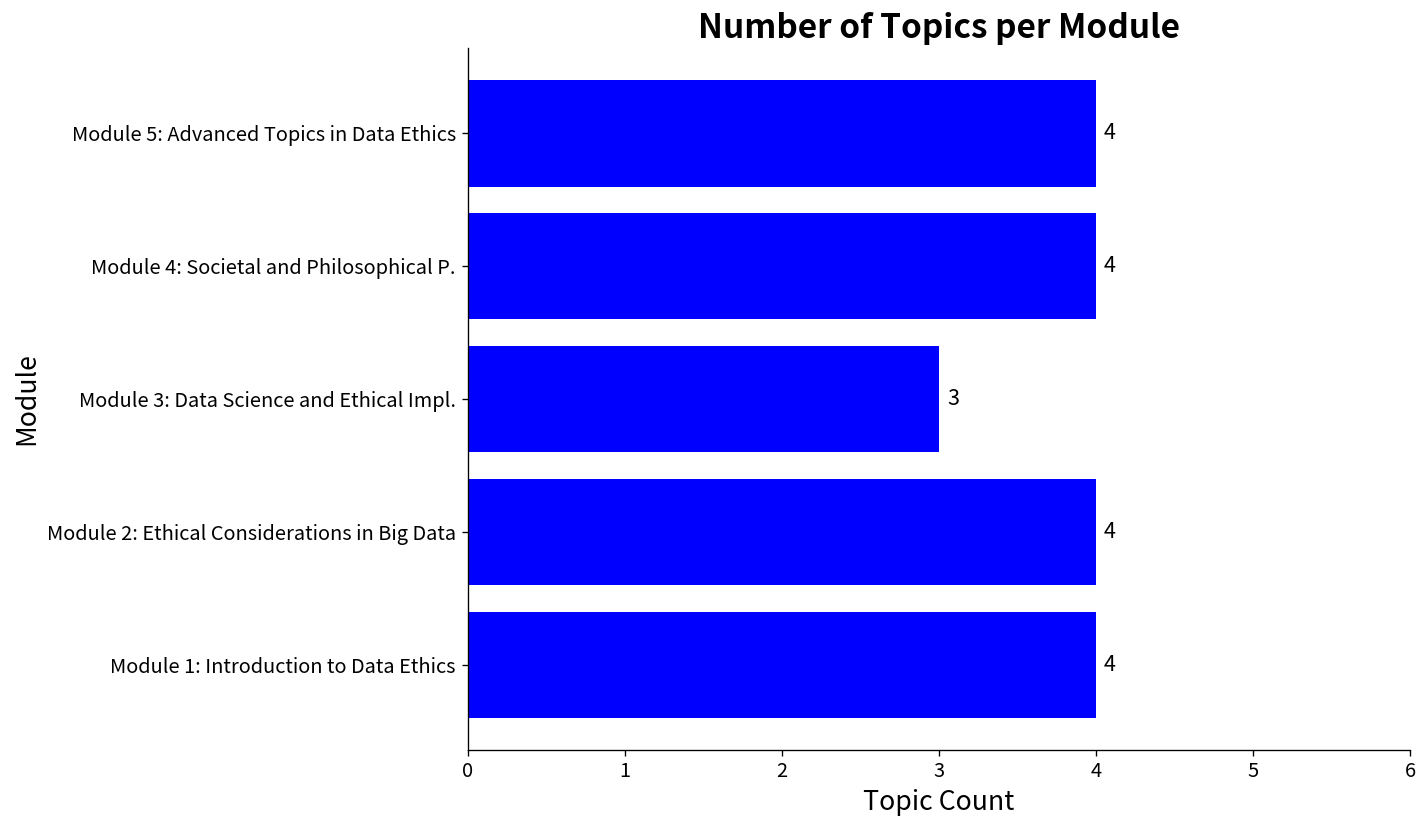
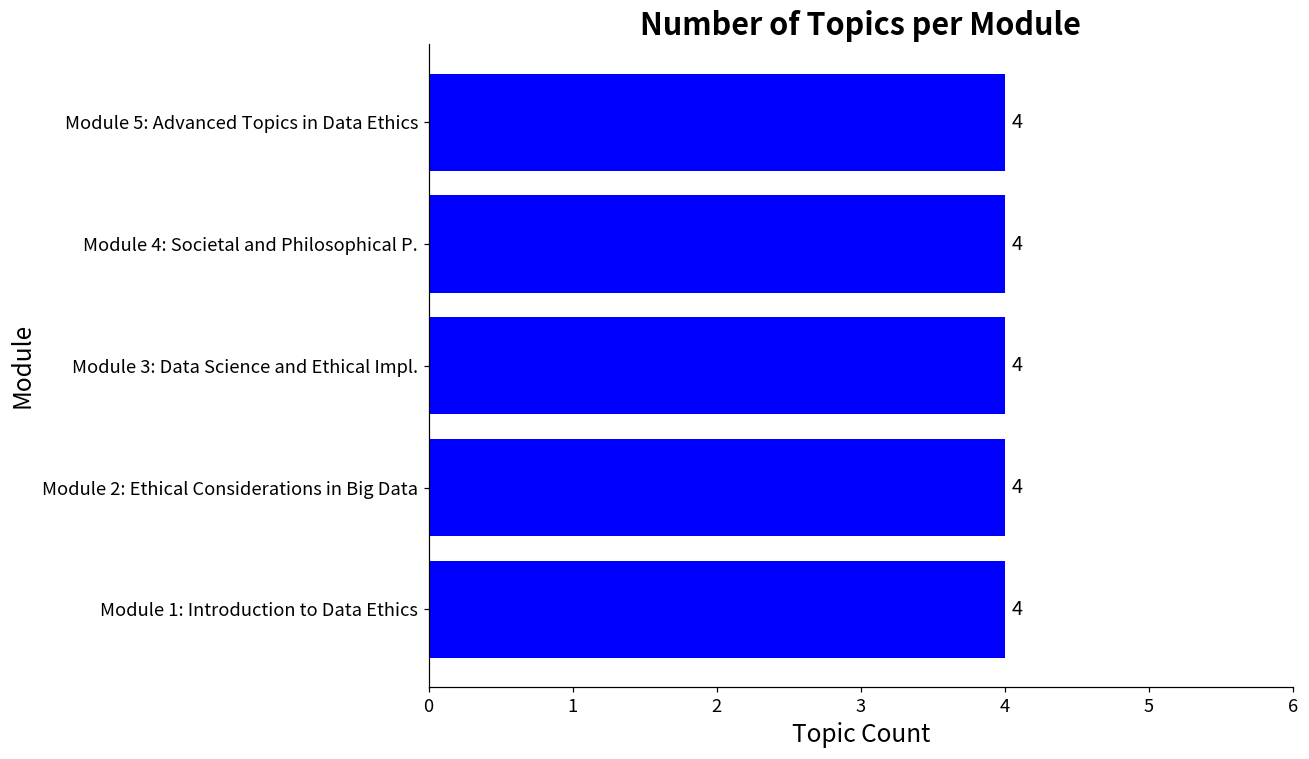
  {
    "Module 5: Advanced Topics in Data Ethics": 4,
    "Module 4: Societal and Philosophical P.": 4,
-   "Module 3: Data Science and Ethical Impl.": 3,
+   "Module 3: Data Science and Ethical Impl.": 4,
    "Module 2: Ethical Considerations in Big Data": 4,
    "Module 1: Introduction to Data Ethics": 4
  }
